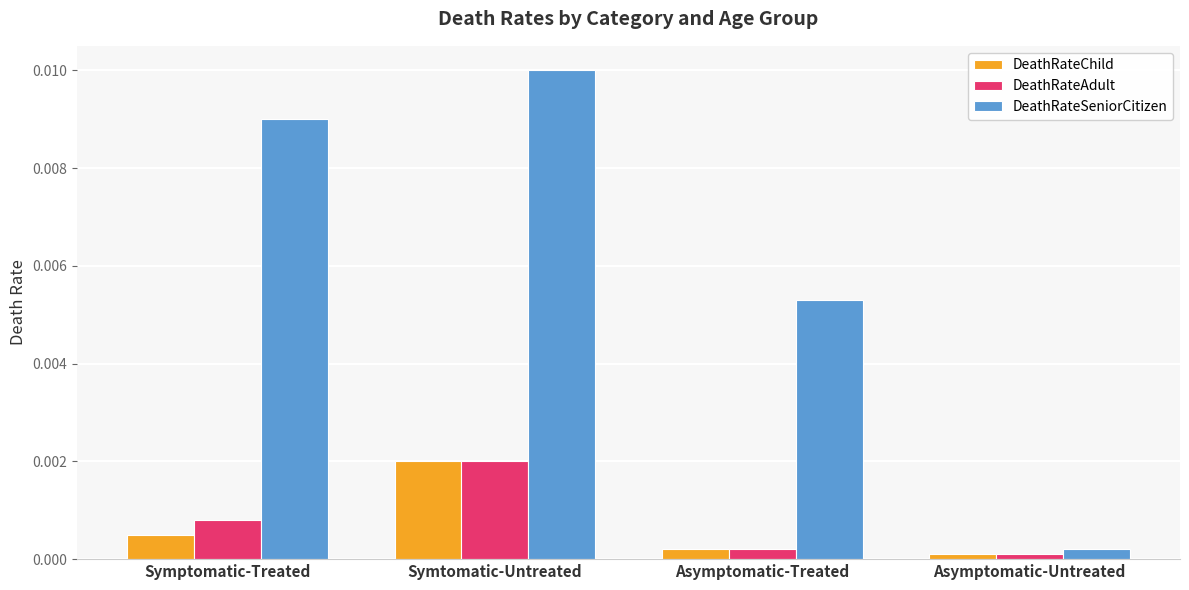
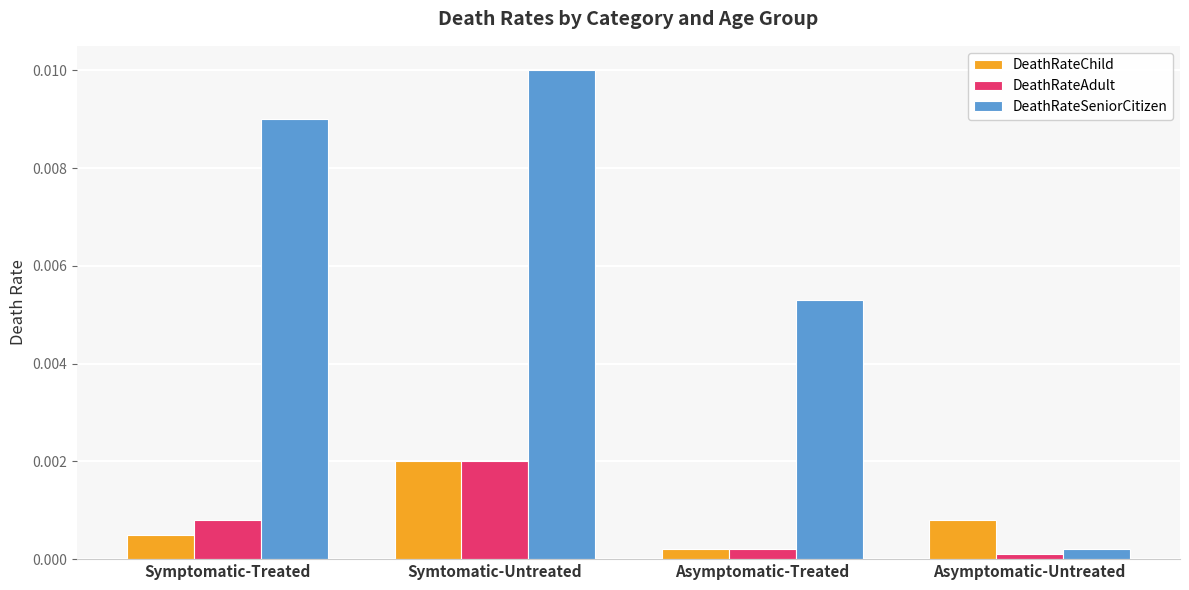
  {
    "DeathRateChild": {
      "Symptomatic-Treated": 0.0005,
      "Symtomatic-Untreated": 0.0020,
      "Asymptomatic-Treated": 0.0002,
-     "Asymptomatic-Untreated": 0.0001
+     "Asymptomatic-Untreated": 0.0008
    },
    "DeathRateAdult": {
      "Symptomatic-Treated": 0.0008,
      "Symtomatic-Untreated": 0.0020,
      "Asymptomatic-Treated": 0.0002,
      "Asymptomatic-Untreated": 0.0001
    },
    "DeathRateSeniorCitizen": {
      "Symptomatic-Treated": 0.0090,
      "Symtomatic-Untreated": 0.0100,
      "Asymptomatic-Treated": 0.0053,
      "Asymptomatic-Untreated": 0.0002
    }
  }
